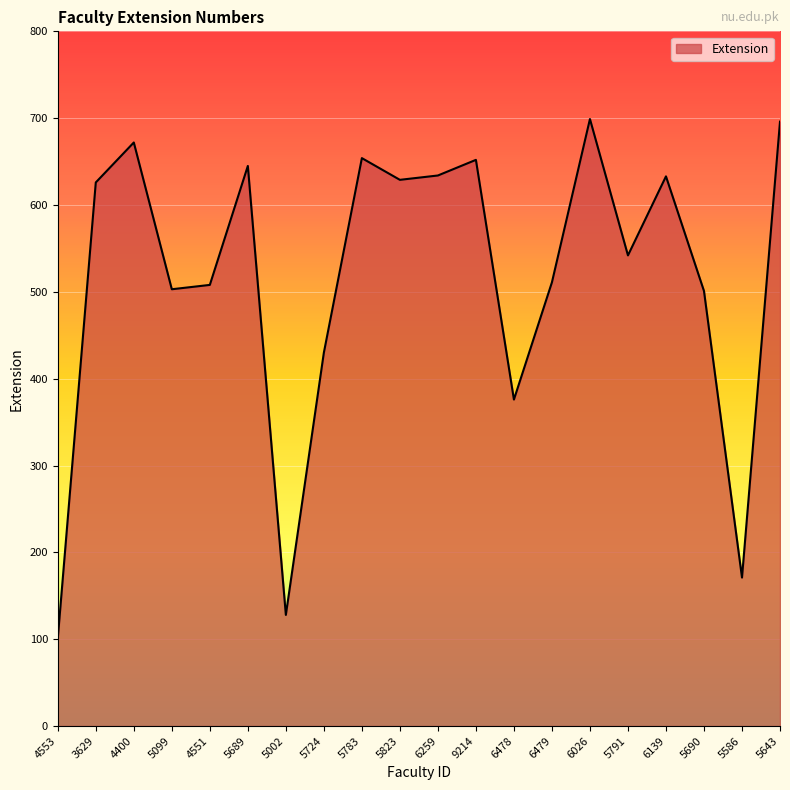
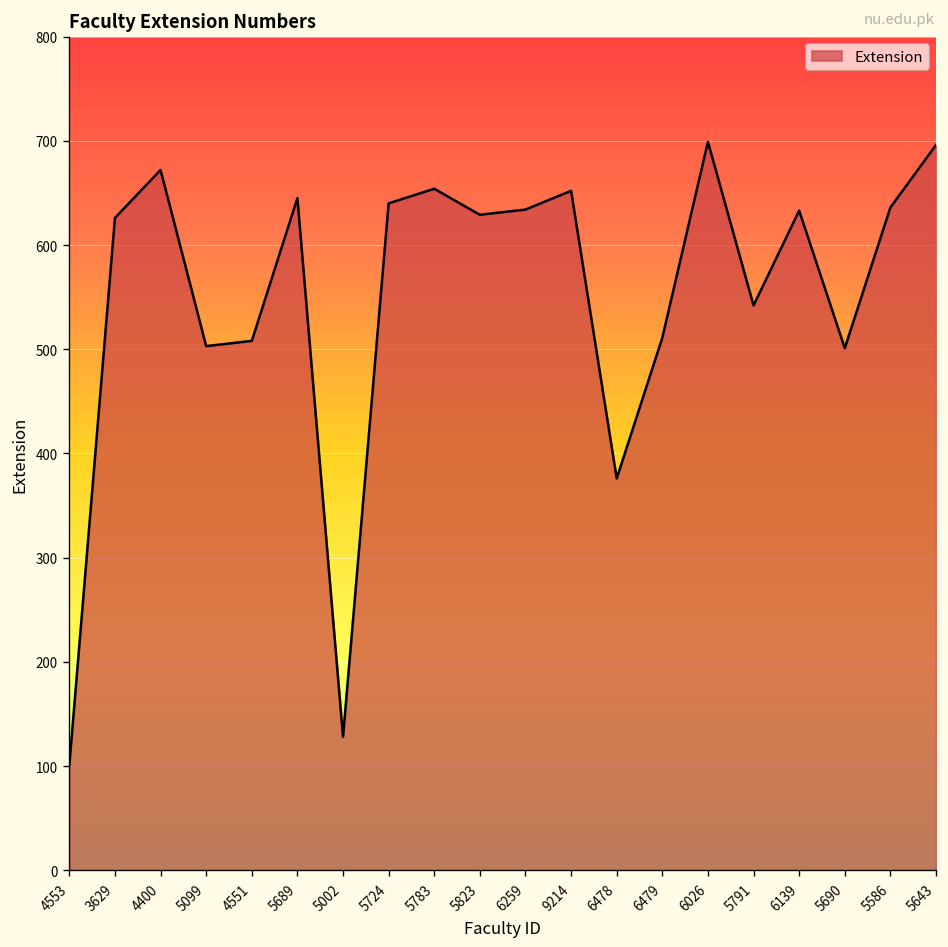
  {
    "4553": 100,
    "3629": 630,
    "4400": 670,
    "5099": 500,
    "4551": 510,
    "5689": 650,
    "5002": 130,
-   "5724": 430,
+   "5724": 640,
    "5783": 650,
    "5823": 630,
    "6259": 630,
    "9214": 650,
    "6478": 380,
    "6479": 510,
    "6026": 700,
    "5791": 540,
    "6139": 630,
    "5690": 500,
-   "5586": 170,
+   "5586": 640,
    "5643": 700
  }
